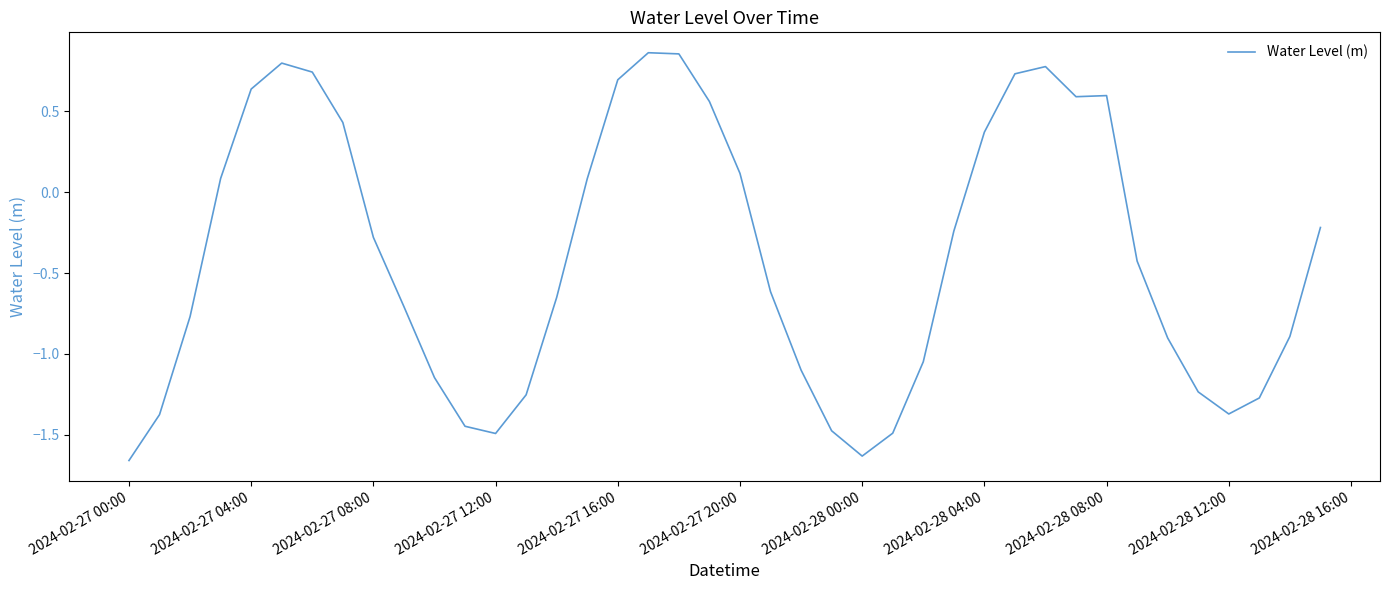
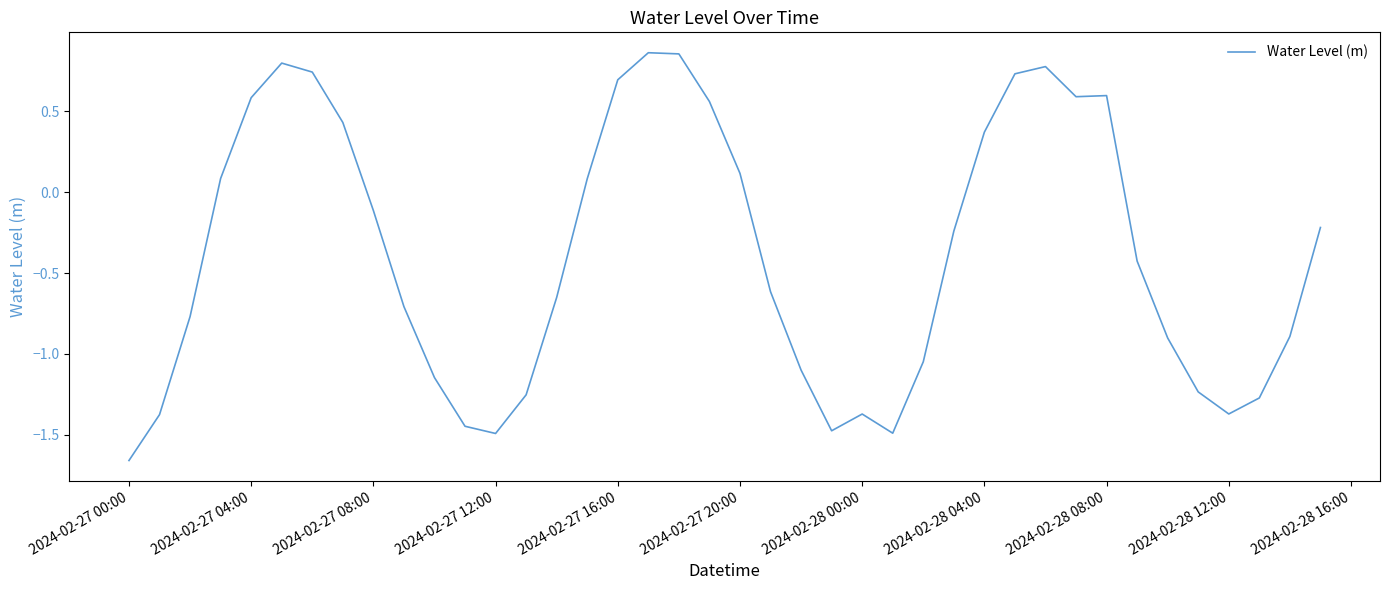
  {
    "2024-02-27 00:00": -1.66,
-   "2024-02-27 04:00": 0.64,
-   "2024-02-27 08:00": -0.28,
+   "2024-02-27 04:00": 0.58,
+   "2024-02-27 08:00": -0.11,
    "2024-02-27 12:00": -1.49,
    "2024-02-27 16:00": 0.69,
    "2024-02-27 20:00": 0.12,
-   "2024-02-28 00:00": -1.63,
+   "2024-02-28 00:00": -1.37,
    "2024-02-28 04:00": 0.37,
    "2024-02-28 08:00": 0.60,
    "2024-02-28 12:00": -1.37
  }
